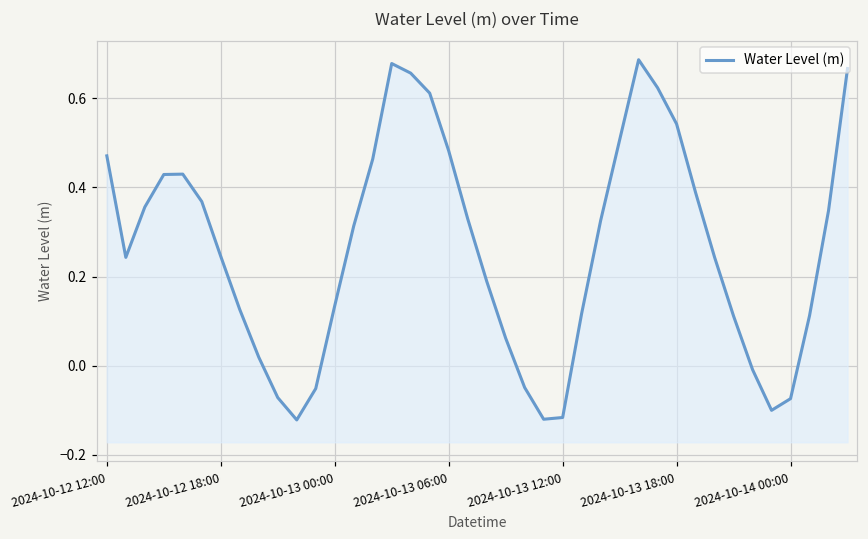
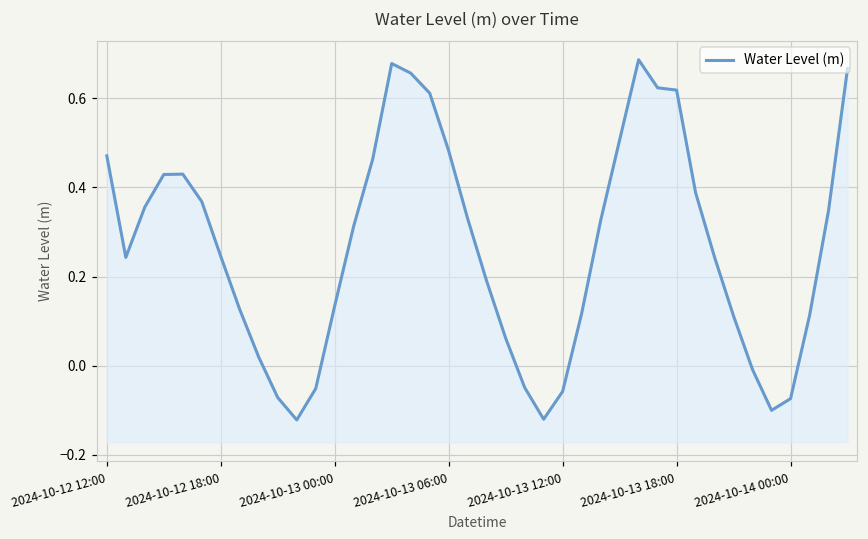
  {
    "2024-10-12 12:00": 0.47,
    "2024-10-12 18:00": 0.25,
    "2024-10-13 00:00": 0.13,
    "2024-10-13 06:00": 0.48,
-   "2024-10-13 12:00": -0.12,
-   "2024-10-13 18:00": 0.54,
+   "2024-10-13 12:00": -0.06,
+   "2024-10-13 18:00": 0.62,
    "2024-10-14 00:00": -0.07
  }
